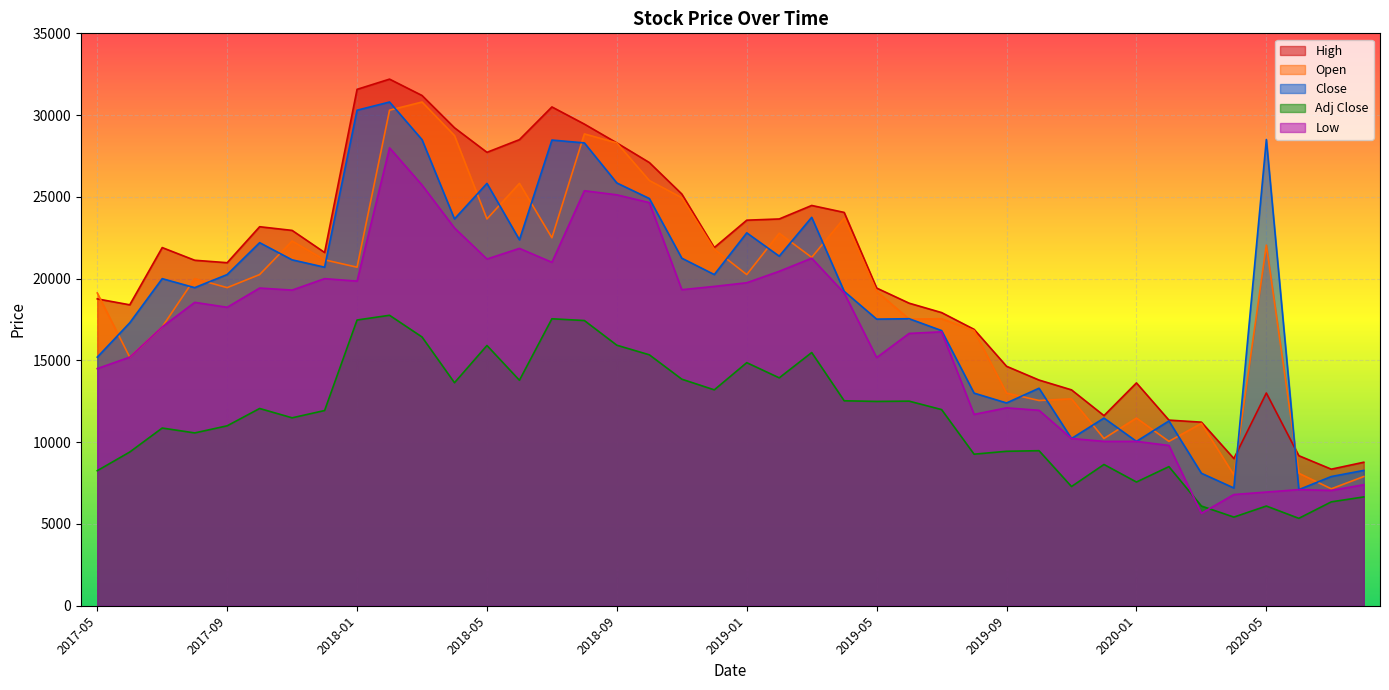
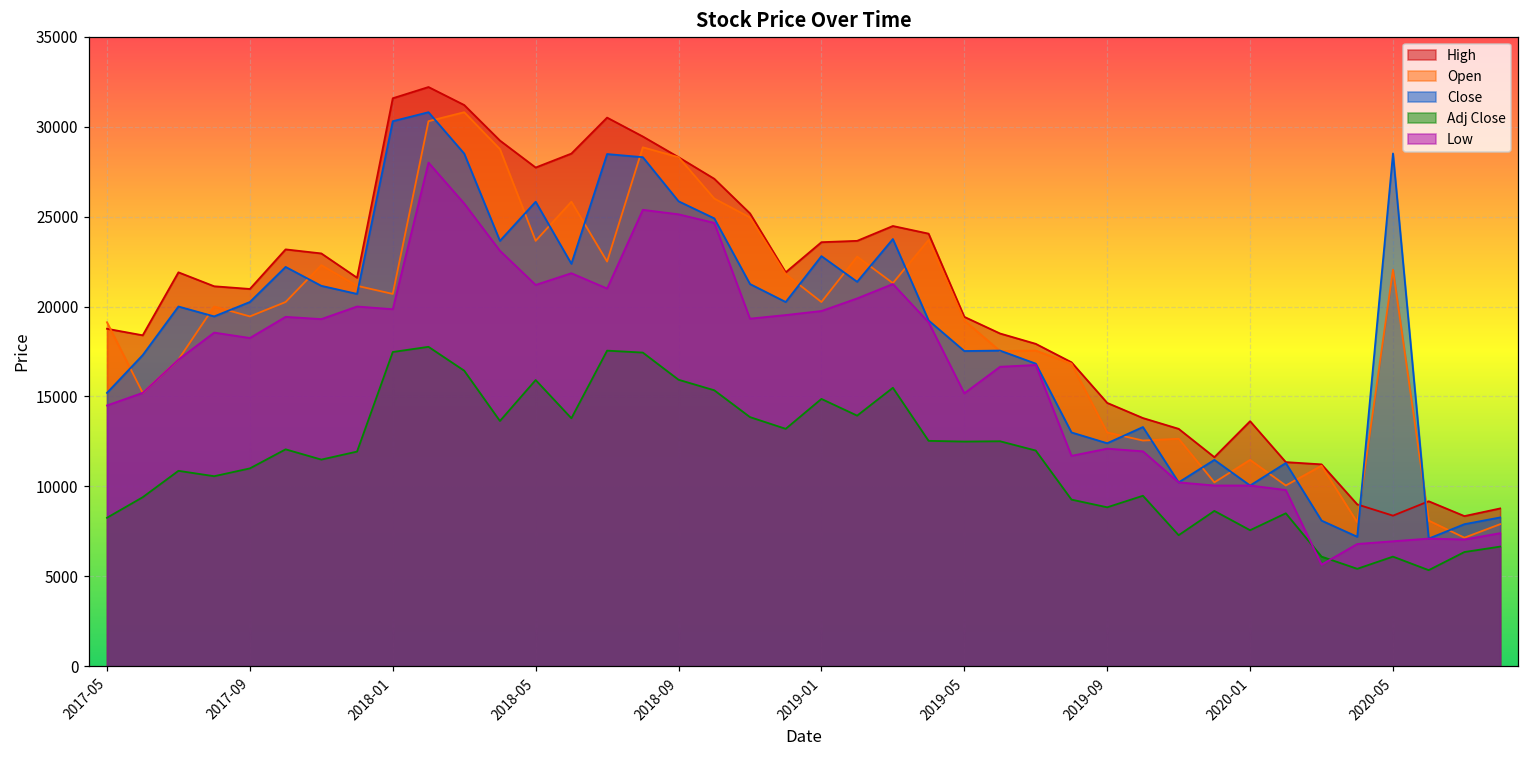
  {
    "High": {
      "2017-05": 18800,
      "2017-09": 21000,
      "2018-01": 31600,
      "2018-05": 27700,
      "2019-01": 23600,
      "2019-05": 19400,
      "2019-09": 14600,
      "2020-01": 13600,
-     "2020-05": 13000
+     "2020-05": 8400
    },
    "Open": {
      "2017-05": 19100,
      "2017-09": 19500,
      "2018-01": 20700,
      "2018-05": 23700,
      "2019-01": 20300,
      "2019-05": 19200,
      "2019-09": 13000,
      "2020-01": 11500,
      "2020-05": 22100
    },
    "Close": {
      "2017-05": 15200,
      "2017-09": 20300,
      "2018-01": 30300,
      "2018-05": 25800,
      "2018-09": 25900,
      "2019-01": 22800,
      "2019-05": 17500,
      "2019-09": 12400,
      "2020-05": 28500
    },
    "Adj Close": {
      "2017-05": 8300,
      "2017-09": 11000,
      "2018-01": 17500,
      "2018-05": 15900,
      "2018-09": 15900,
      "2019-01": 14900,
      "2019-05": 12500,
-     "2019-09": 9400,
+     "2019-09": 8800,
      "2020-01": 7600,
      "2020-05": 6100
    },
    "Low": {
      "2017-05": 14500,
      "2017-09": 18300,
      "2018-01": 19900,
      "2018-05": 21200,
      "2018-09": 25100,
      "2019-01": 19800,
      "2019-05": 15200,
      "2019-09": 12100,
      "2020-05": 7000
    }
  }
